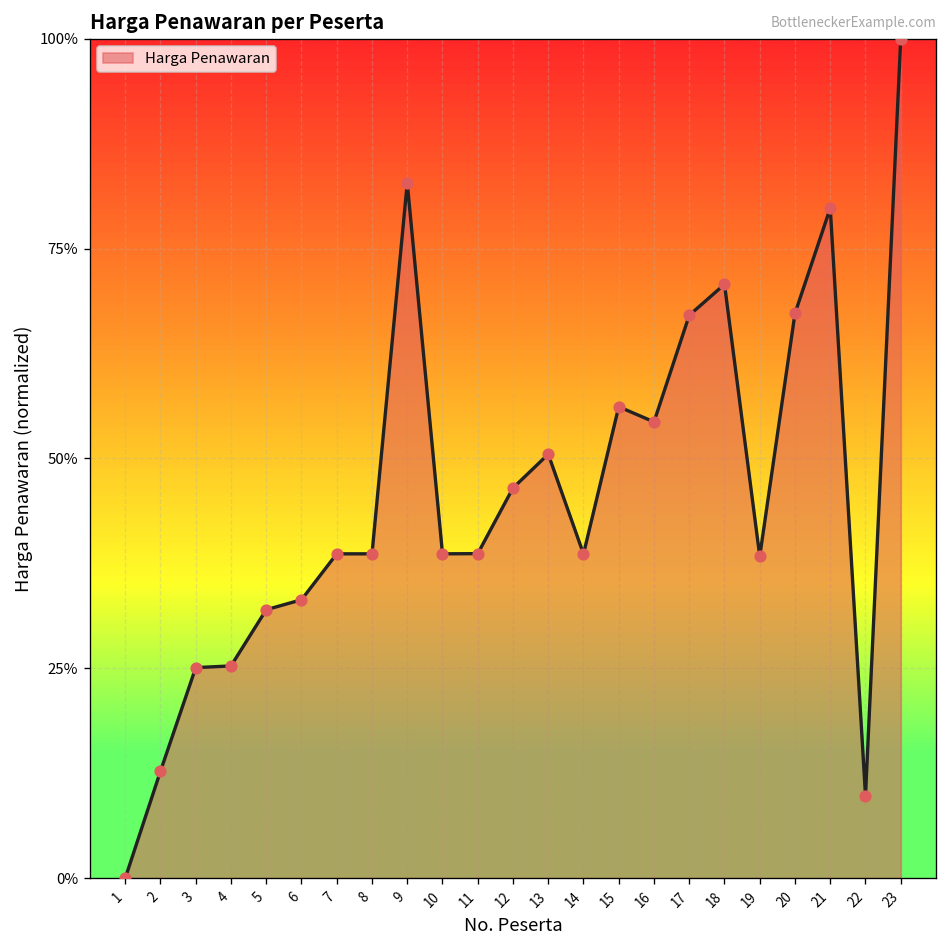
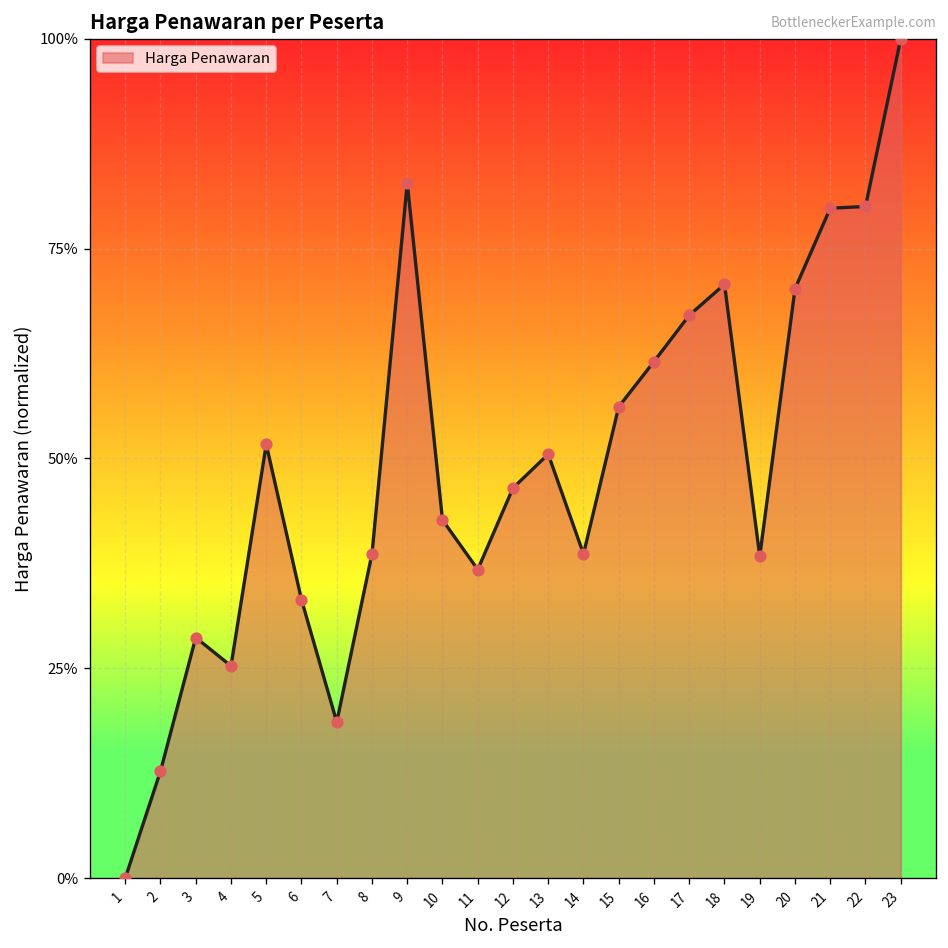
  {
    "1": "0%",
    "2": "13%",
-   "3": "25%",
+   "3": "29%",
    "4": "25%",
-   "5": "32%",
+   "5": "52%",
    "6": "33%",
-   "7": "39%",
+   "7": "19%",
    "8": "39%",
    "9": "83%",
-   "10": "39%",
-   "11": "39%",
+   "10": "43%",
+   "11": "37%",
    "12": "46%",
    "13": "51%",
    "14": "39%",
    "15": "56%",
-   "16": "54%",
+   "16": "62%",
    "17": "67%",
    "18": "71%",
    "19": "38%",
-   "20": "67%",
+   "20": "70%",
    "21": "80%",
-   "22": "10%",
+   "22": "80%",
    "23": "100%"
  }
